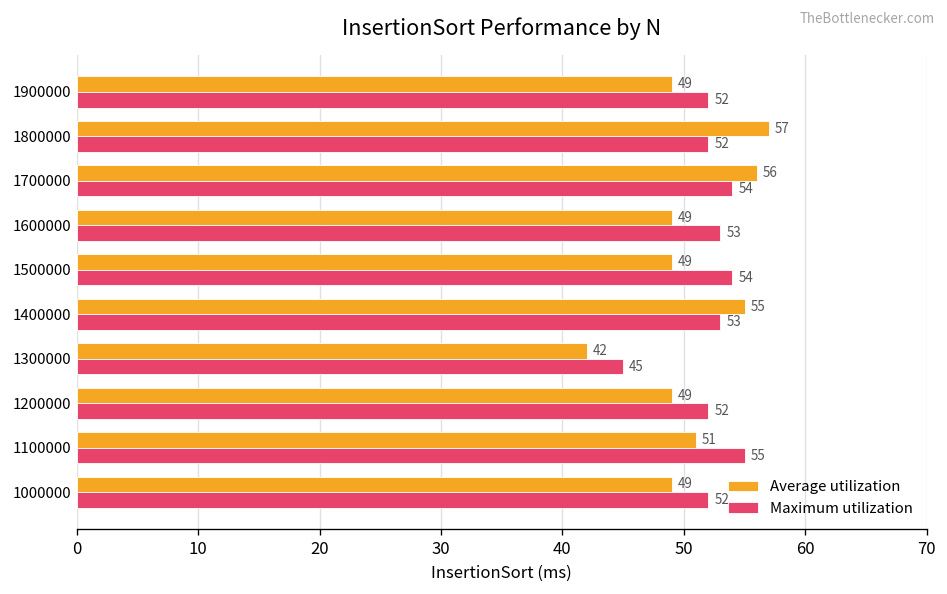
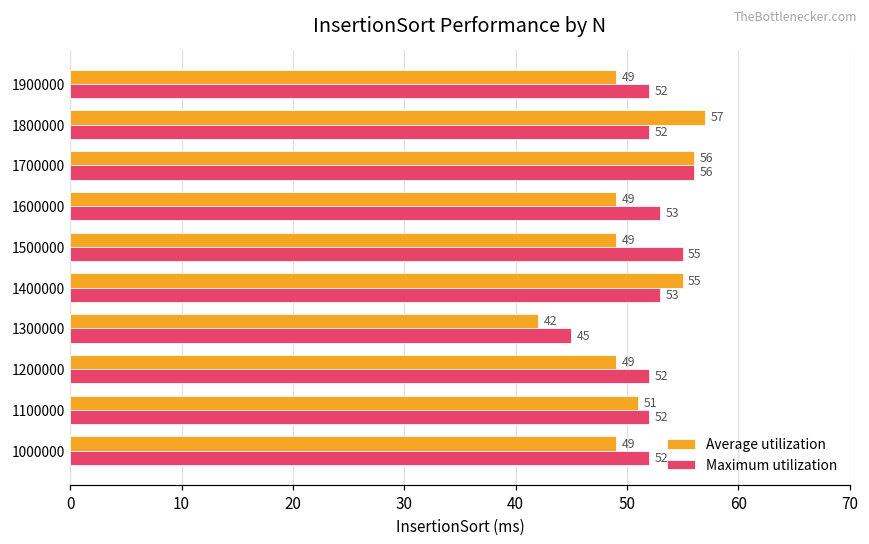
  {
    "Average utilization": {
      "1900000": 49,
      "1800000": 57,
      "1700000": 56,
      "1600000": 49,
      "1500000": 49,
      "1400000": 55,
      "1300000": 42,
      "1200000": 49,
      "1100000": 51,
      "1000000": 49
    },
    "Maximum utilization": {
      "1900000": 52,
      "1800000": 52,
-     "1700000": 54,
+     "1700000": 56,
      "1600000": 53,
-     "1500000": 54,
+     "1500000": 55,
      "1400000": 53,
      "1300000": 45,
      "1200000": 52,
-     "1100000": 55,
+     "1100000": 52,
      "1000000": 52
    }
  }
